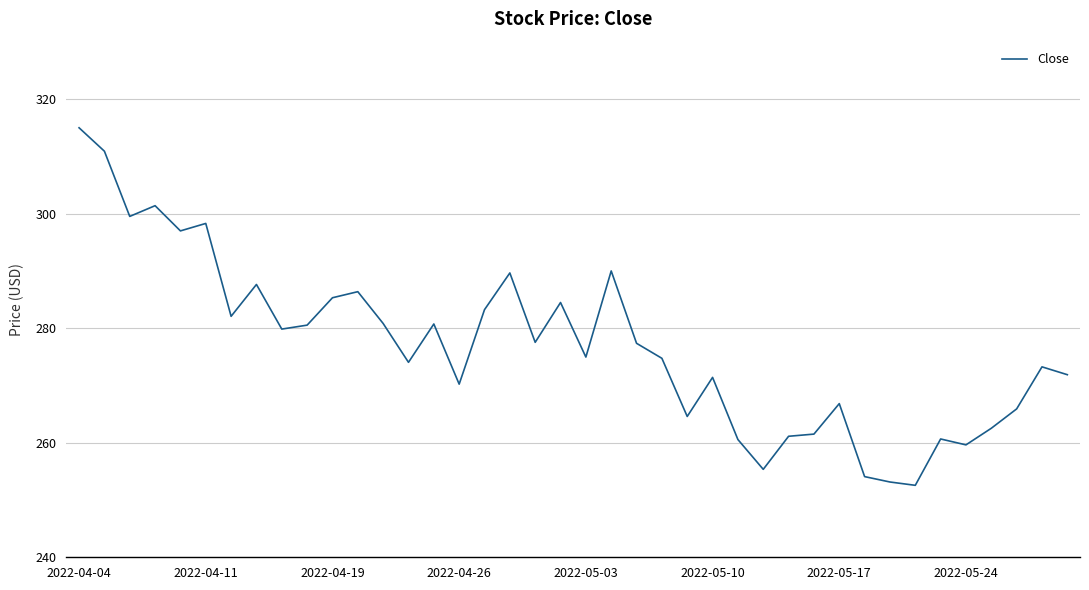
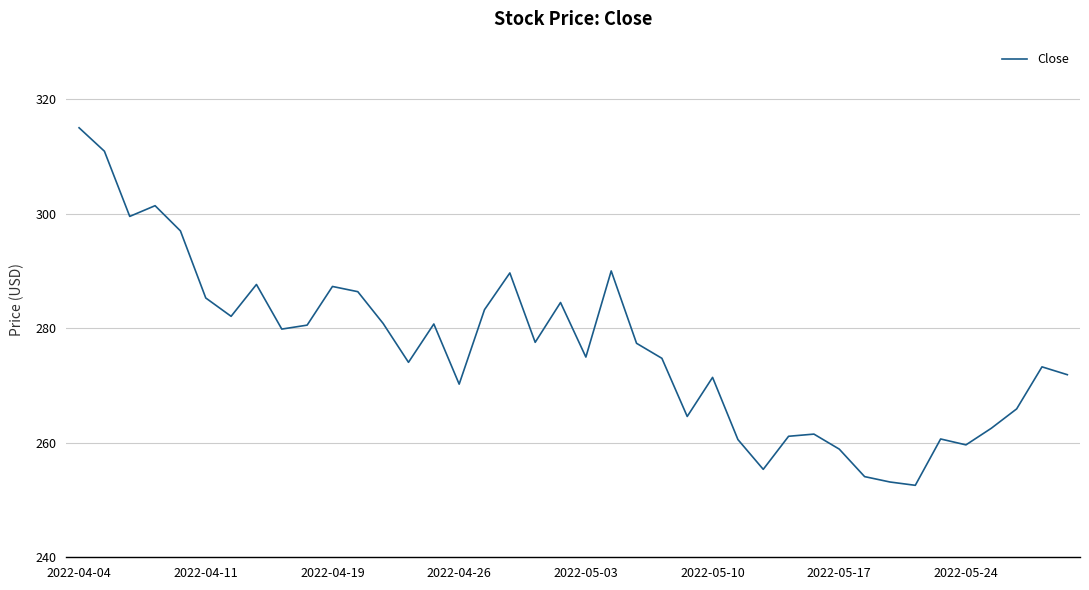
  {
    "2022-04-04": 315,
-   "2022-04-11": 298,
-   "2022-04-19": 285,
+   "2022-04-11": 285,
+   "2022-04-19": 287,
    "2022-04-26": 270,
    "2022-05-03": 275,
    "2022-05-10": 271,
-   "2022-05-17": 267,
+   "2022-05-17": 259,
    "2022-05-24": 260
  }
